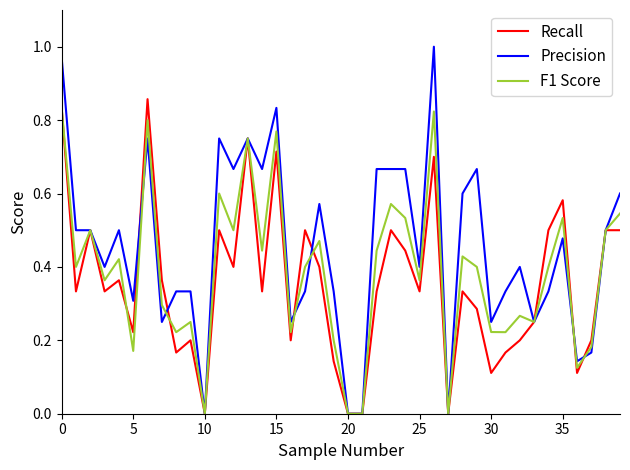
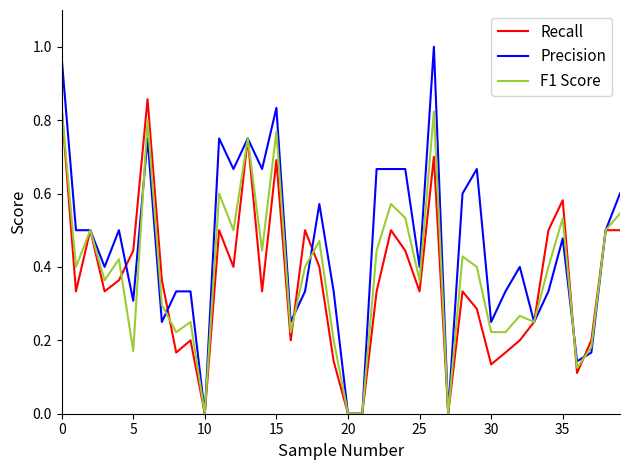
  {
    "Recall": {
-     "5": 0.22,
-     "15": 0.71,
+     "5": 0.44,
+     "15": 0.69,
      "25": 0.33,
-     "30": 0.11,
+     "30": 0.13,
      "35": 0.58
    },
    "Precision": {
      "0": 0.97,
      "5": 0.31,
      "15": 0.83,
      "25": 0.40,
      "30": 0.25,
      "35": 0.48
    },
    "F1 Score": {
      "5": 0.17,
      "15": 0.77,
      "25": 0.36,
      "30": 0.22,
      "35": 0.53
    }
  }
